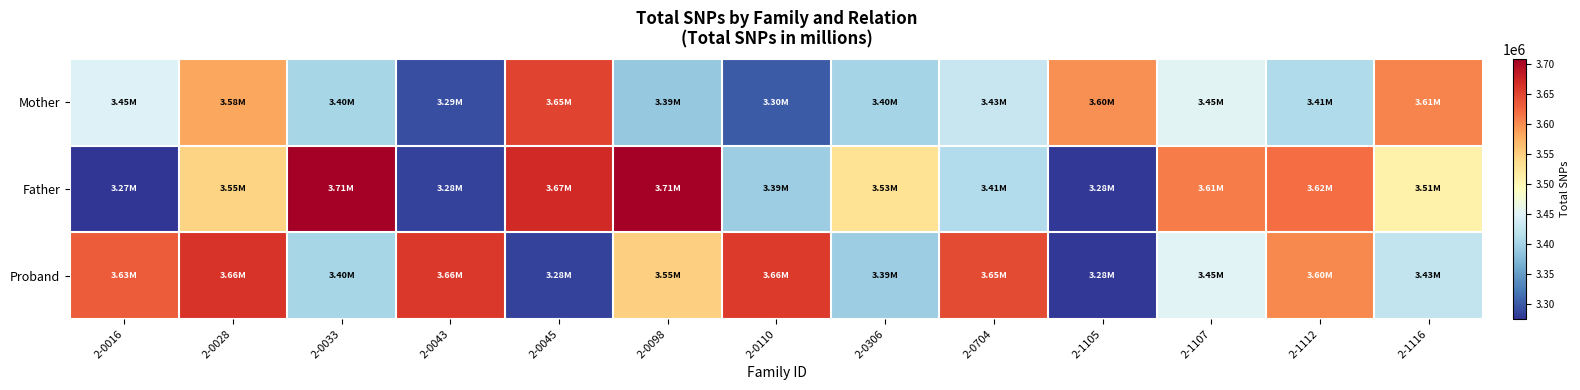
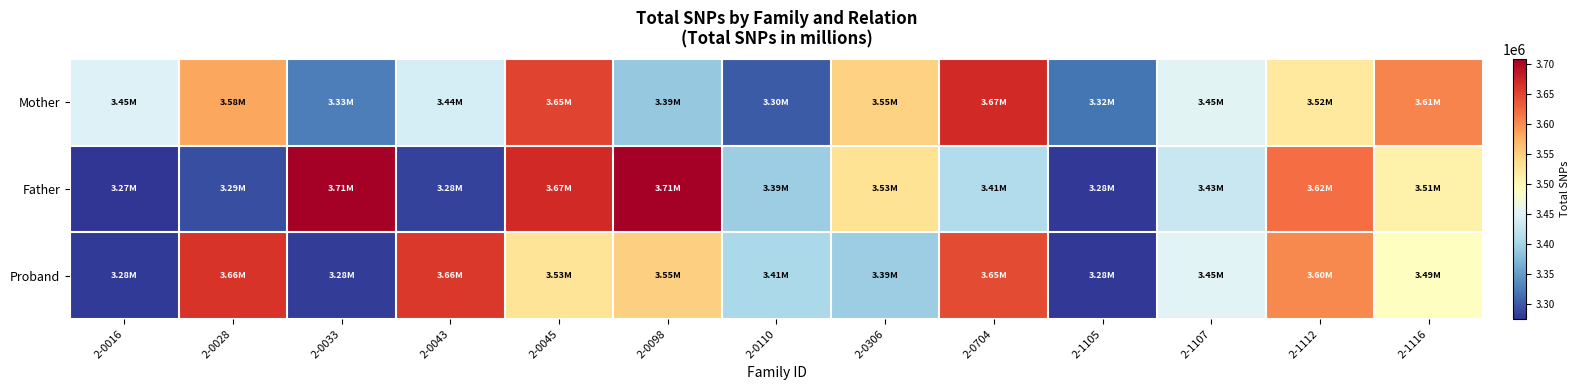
  {
    "Mother": {
      "2-0016": "3.45M",
      "2-0028": "3.58M",
-     "2-0033": "3.40M",
-     "2-0043": "3.29M",
+     "2-0033": "3.33M",
+     "2-0043": "3.44M",
      "2-0045": "3.65M",
      "2-0098": "3.39M",
      "2-0110": "3.30M",
-     "2-0306": "3.40M",
-     "2-0704": "3.43M",
-     "2-1105": "3.60M",
+     "2-0306": "3.55M",
+     "2-0704": "3.67M",
+     "2-1105": "3.32M",
      "2-1107": "3.45M",
-     "2-1112": "3.41M",
+     "2-1112": "3.52M",
      "2-1116": "3.61M"
    },
    "Father": {
      "2-0016": "3.27M",
-     "2-0028": "3.55M",
+     "2-0028": "3.29M",
      "2-0033": "3.71M",
      "2-0043": "3.28M",
      "2-0045": "3.67M",
      "2-0098": "3.71M",
      "2-0110": "3.39M",
      "2-0306": "3.53M",
      "2-0704": "3.41M",
      "2-1105": "3.28M",
-     "2-1107": "3.61M",
+     "2-1107": "3.43M",
      "2-1112": "3.62M",
      "2-1116": "3.51M"
    },
    "Proband": {
-     "2-0016": "3.63M",
+     "2-0016": "3.28M",
      "2-0028": "3.66M",
-     "2-0033": "3.40M",
+     "2-0033": "3.28M",
      "2-0043": "3.66M",
-     "2-0045": "3.28M",
+     "2-0045": "3.53M",
      "2-0098": "3.55M",
-     "2-0110": "3.66M",
+     "2-0110": "3.41M",
      "2-0306": "3.39M",
      "2-0704": "3.65M",
      "2-1105": "3.28M",
      "2-1107": "3.45M",
      "2-1112": "3.60M",
-     "2-1116": "3.43M"
+     "2-1116": "3.49M"
    }
  }
